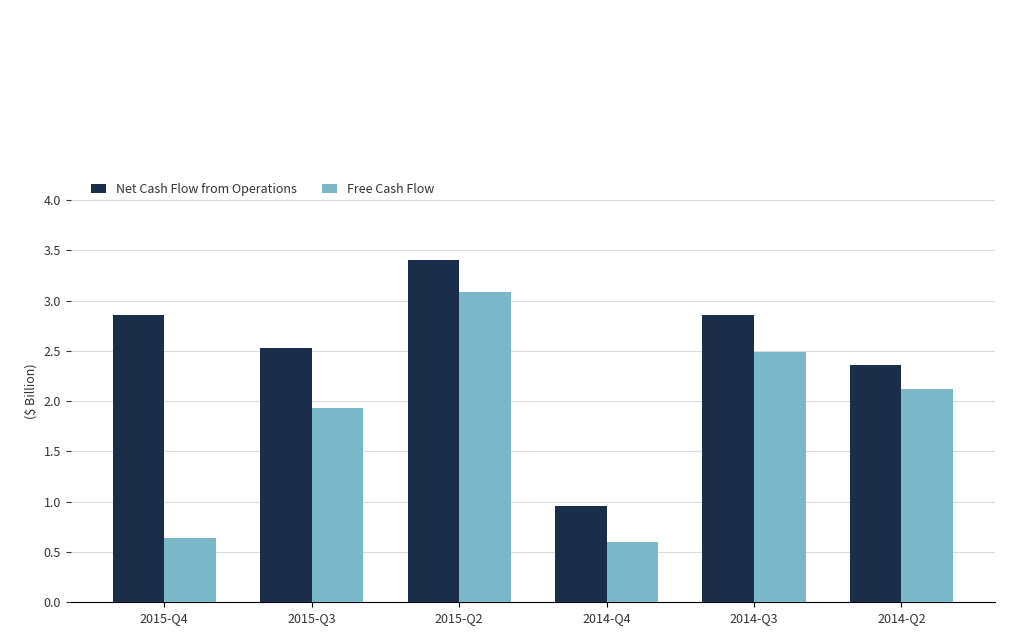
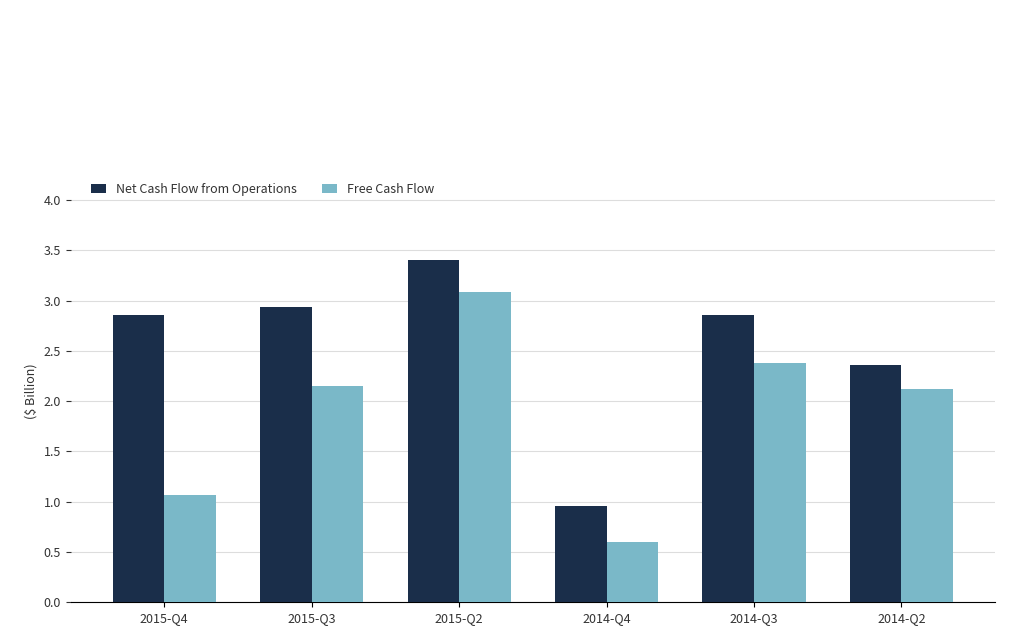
  {
    "Net Cash Flow from Operations": {
      "2015-Q4": 2.86,
-     "2015-Q3": 2.53,
+     "2015-Q3": 2.93,
      "2015-Q2": 3.40,
      "2014-Q4": 0.96,
      "2014-Q3": 2.85,
      "2014-Q2": 2.36
    },
    "Free Cash Flow": {
-     "2015-Q4": 0.64,
-     "2015-Q3": 1.94,
+     "2015-Q4": 1.07,
+     "2015-Q3": 2.15,
      "2015-Q2": 3.09,
      "2014-Q4": 0.60,
-     "2014-Q3": 2.49,
+     "2014-Q3": 2.38,
      "2014-Q2": 2.12
    }
  }
